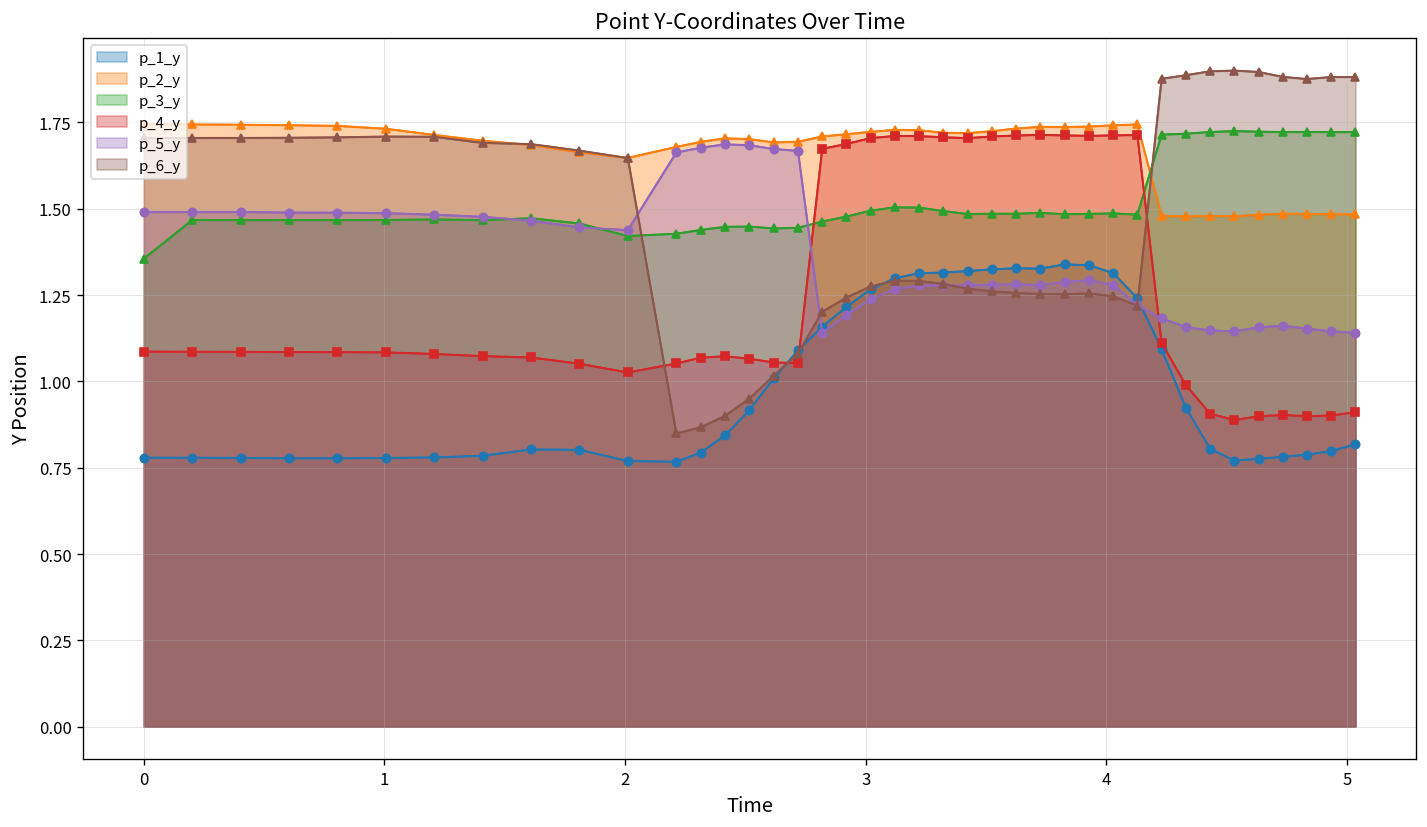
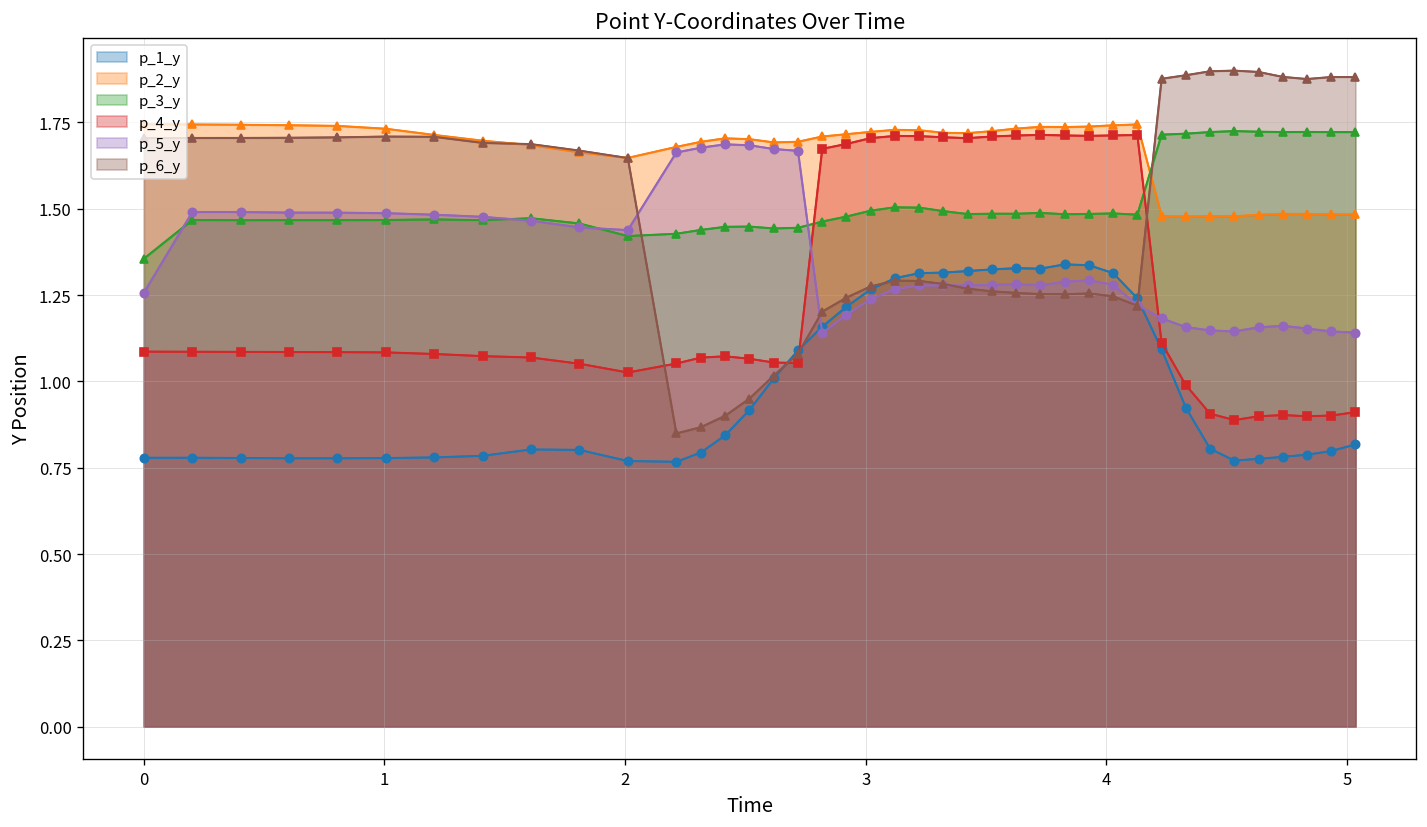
  {
    "p_1_y": {
      "0": 0.78
    },
    "p_3_y": {
      "0": 1.36
    },
    "p_5_y": {
-     "0": 1.49
+     "0": 1.26
    }
  }
